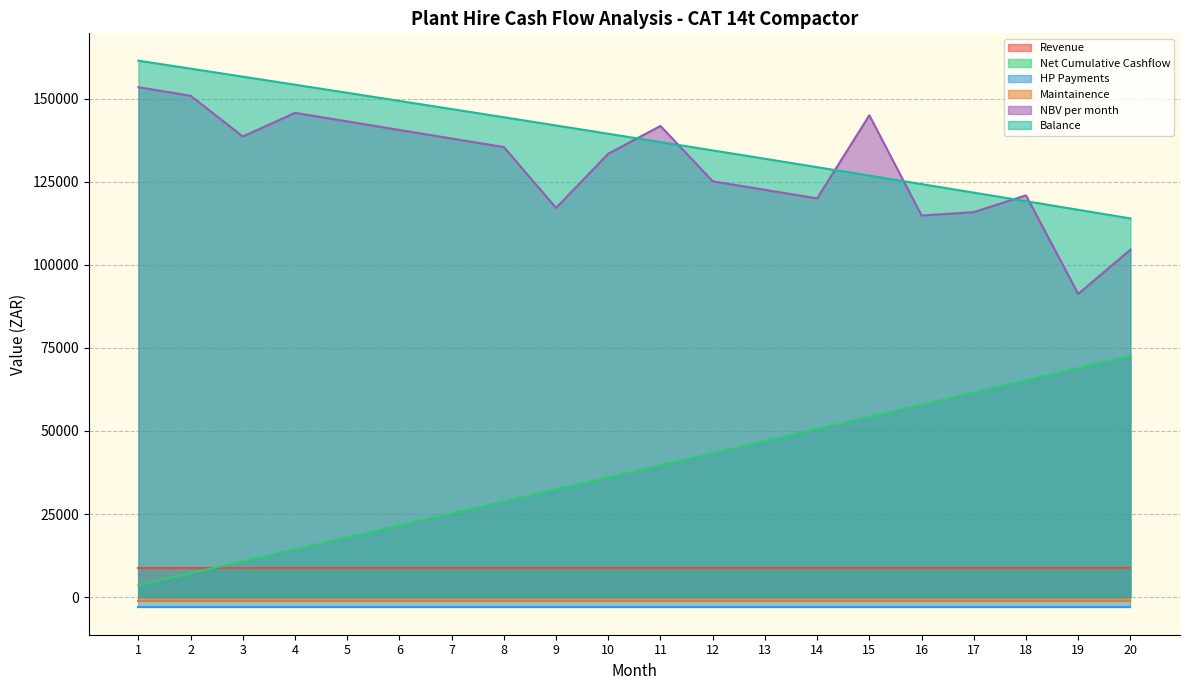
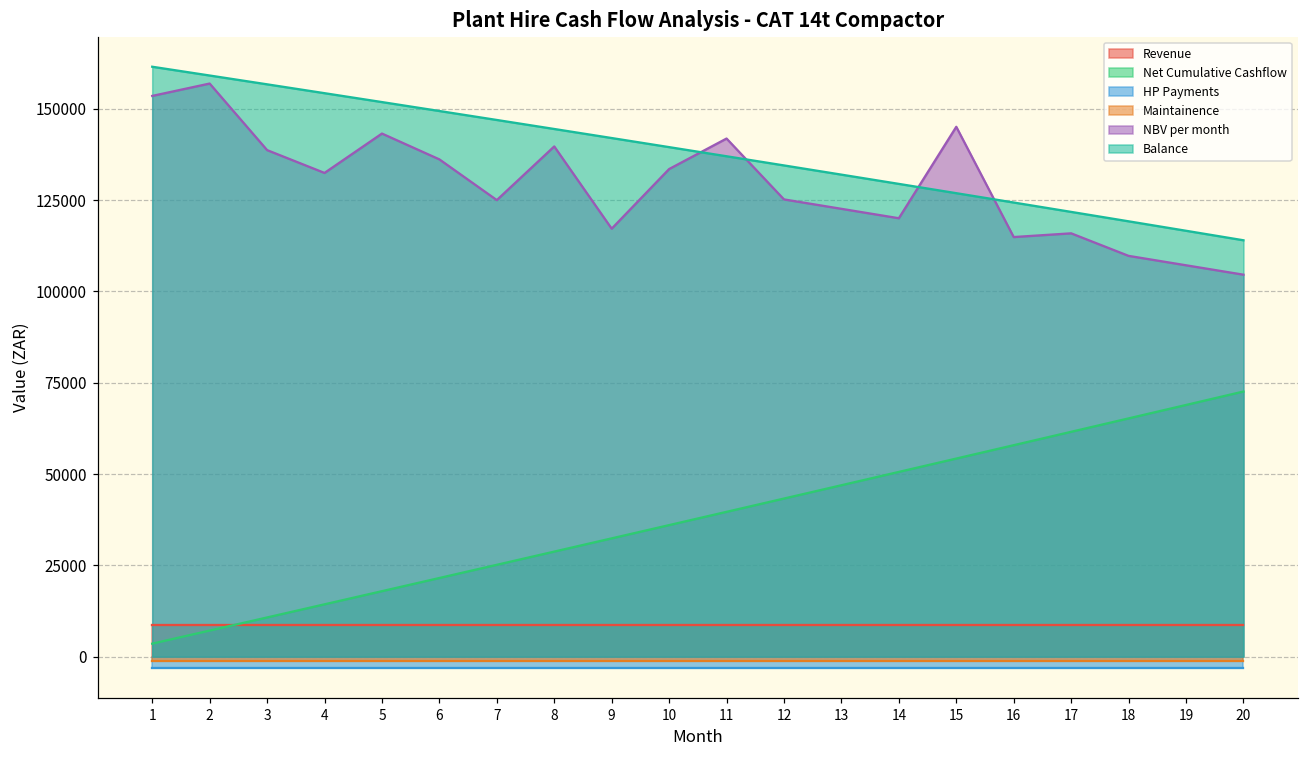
  {
    "NBV per month": {
      "1": 154000,
-     "2": 151000,
+     "2": 157000,
      "3": 139000,
-     "4": 146000,
+     "4": 132000,
      "5": 143000,
-     "6": 141000,
-     "7": 138000,
-     "8": 135000,
+     "6": 136000,
+     "7": 125000,
+     "8": 140000,
      "9": 117000,
      "10": 134000,
      "11": 142000,
      "12": 125000,
      "13": 123000,
      "14": 120000,
      "15": 145000,
      "16": 115000,
      "17": 116000,
-     "18": 121000,
-     "19": 91000,
+     "18": 110000,
+     "19": 107000,
      "20": 105000
    }
  }
